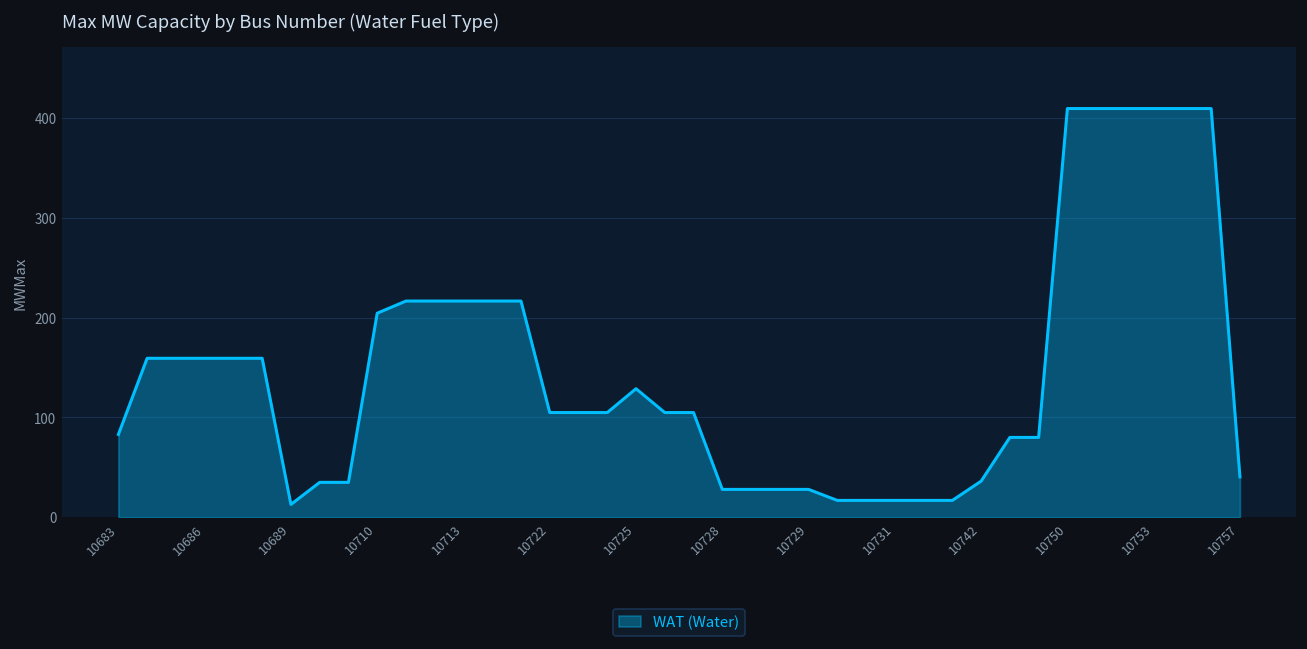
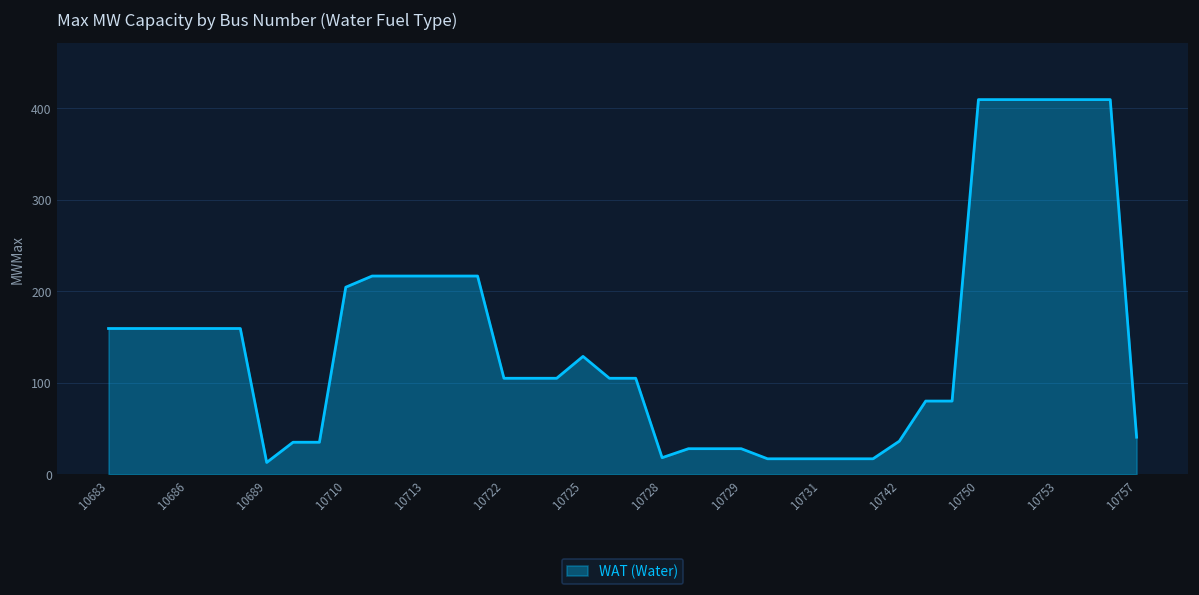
  {
-   "10683": 80,
+   "10683": 160,
    "10686": 160,
    "10689": 10,
    "10710": 200,
    "10713": 220,
    "10722": 100,
    "10725": 130,
-   "10728": 30,
+   "10728": 20,
    "10729": 30,
    "10731": 20,
    "10742": 40,
    "10750": 410,
    "10753": 410,
    "10757": 40
  }
